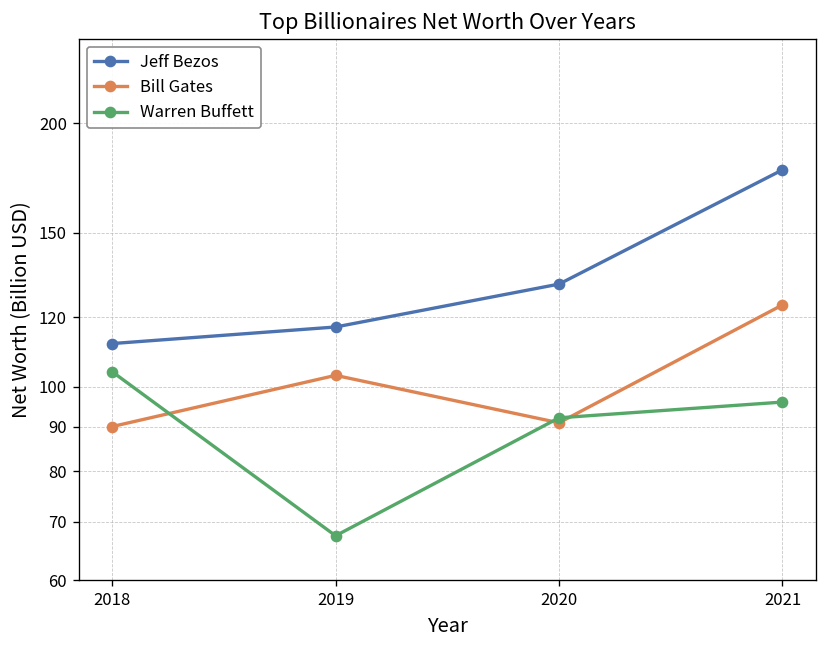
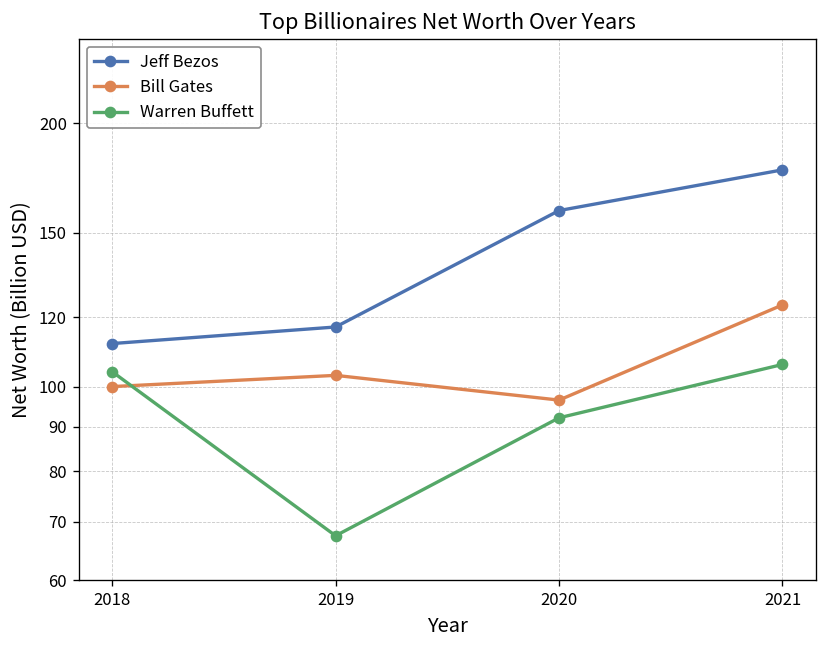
  {
    "Jeff Bezos": {
      "2018": 112,
      "2019": 117,
-     "2020": 131,
+     "2020": 159,
      "2021": 177
    },
    "Bill Gates": {
-     "2018": 90,
+     "2018": 100,
      "2019": 103,
-     "2020": 91,
+     "2020": 97,
      "2021": 124
    },
    "Warren Buffett": {
      "2018": 104,
      "2019": 68,
      "2020": 92,
-     "2021": 96
+     "2021": 106
    }
  }
